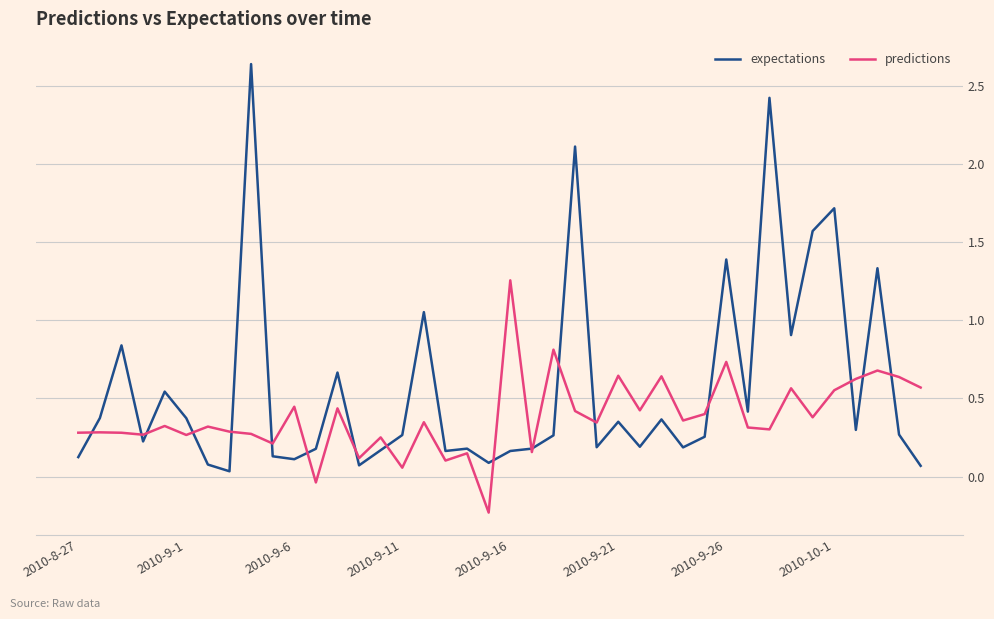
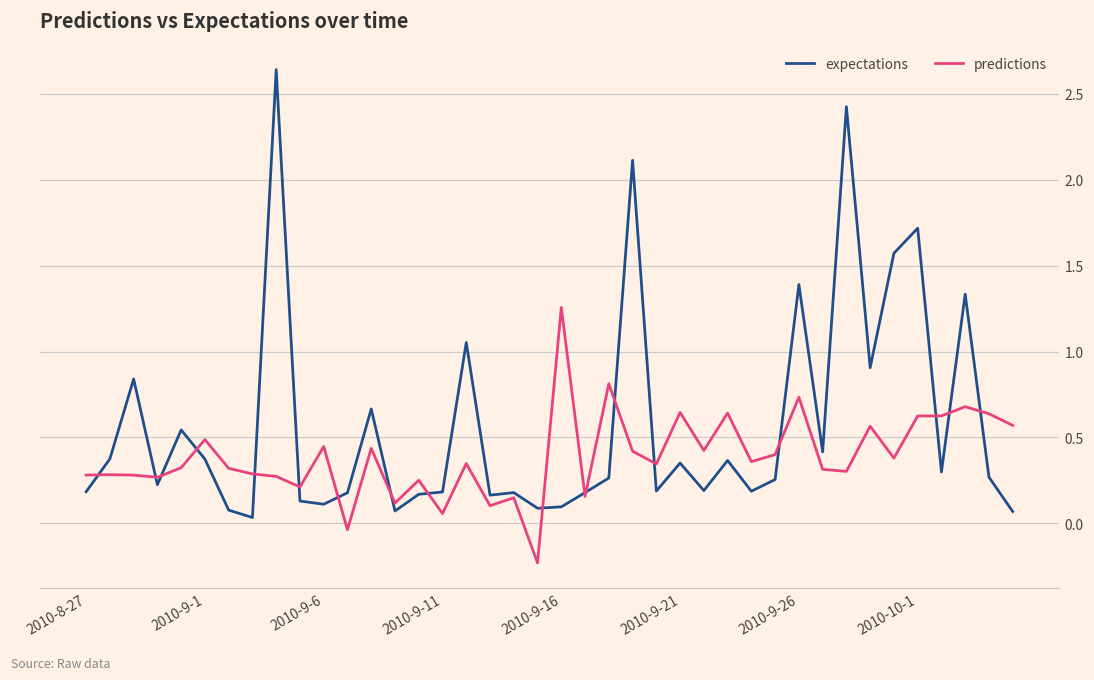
  {
    "expectations": {
-     "2010-8-27": 0.12,
+     "2010-8-27": 0.18,
      "2010-9-1": 0.37,
      "2010-9-6": 0.11,
-     "2010-9-11": 0.27,
-     "2010-9-16": 0.16,
+     "2010-9-11": 0.18,
+     "2010-9-16": 0.10,
      "2010-9-21": 0.35,
      "2010-9-26": 1.39,
      "2010-10-1": 1.72
    },
    "predictions": {
      "2010-8-27": 0.28,
-     "2010-9-1": 0.27,
+     "2010-9-1": 0.49,
      "2010-9-6": 0.45,
      "2010-9-11": 0.06,
      "2010-9-16": 1.26,
      "2010-9-21": 0.65,
      "2010-9-26": 0.73,
-     "2010-10-1": 0.55
+     "2010-10-1": 0.62
    }
  }
